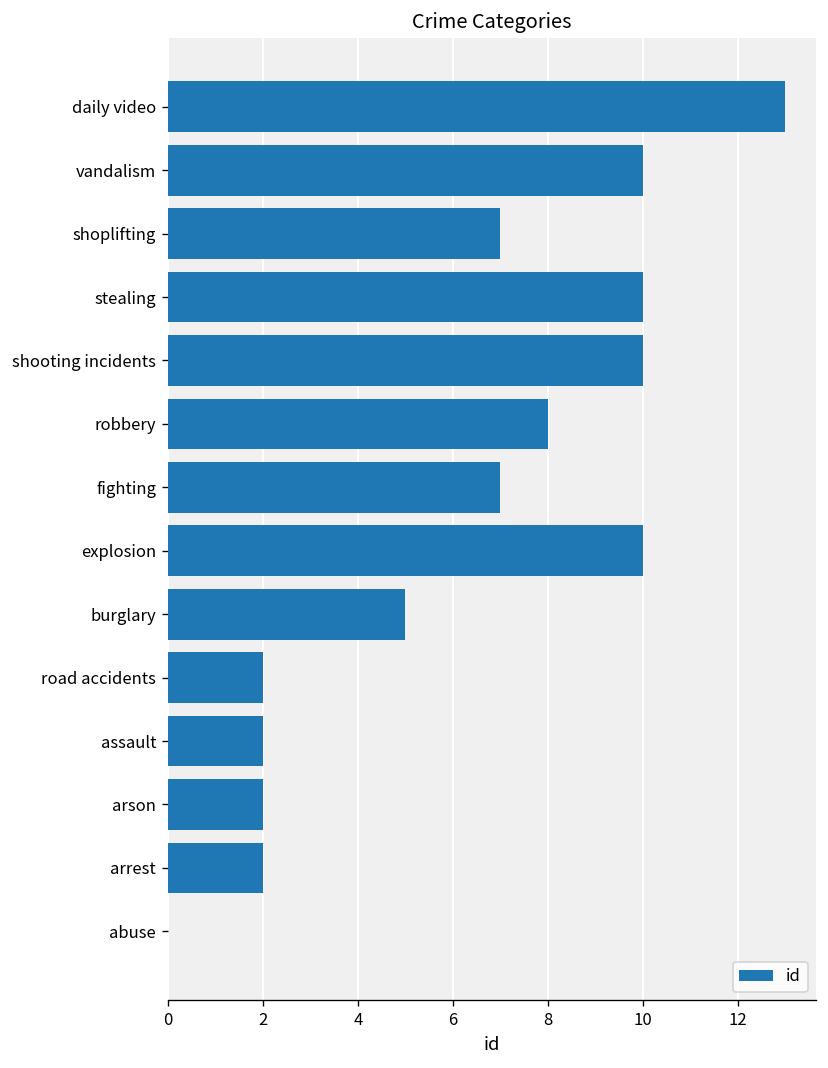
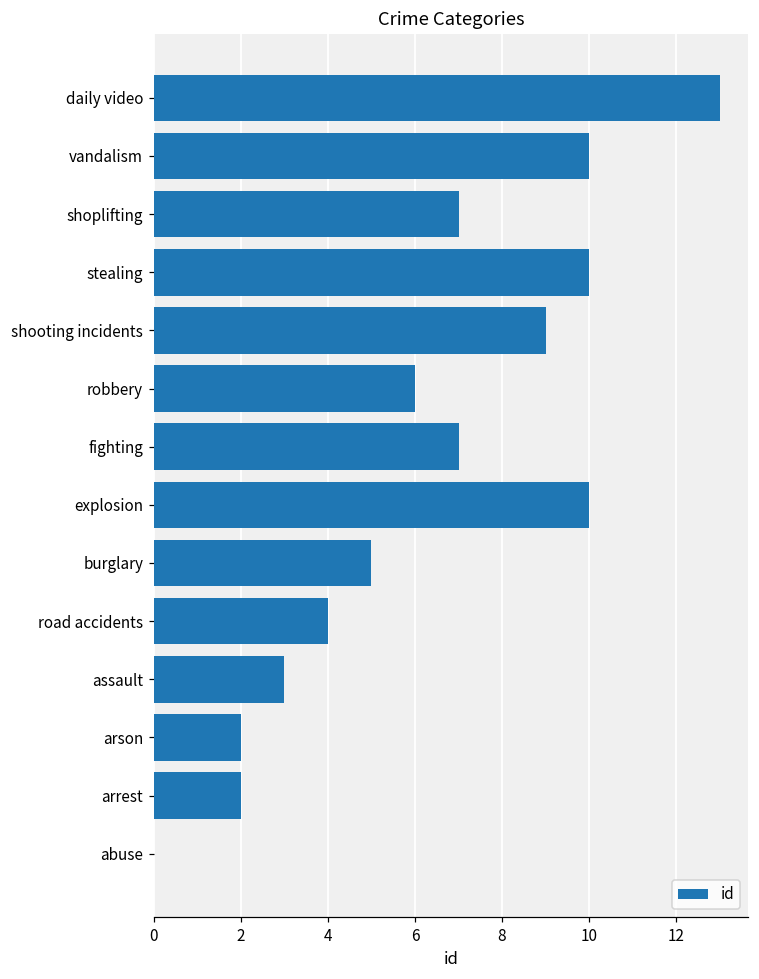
  {
    "daily video": 13,
    "vandalism": 10,
    "shoplifting": 7,
    "stealing": 10,
-   "shooting incidents": 10,
-   "robbery": 8,
+   "shooting incidents": 9,
+   "robbery": 6,
    "fighting": 7,
    "explosion": 10,
    "burglary": 5,
-   "road accidents": 2,
-   "assault": 2,
+   "road accidents": 4,
+   "assault": 3,
    "arson": 2,
    "arrest": 2,
    "abuse": 0
  }
